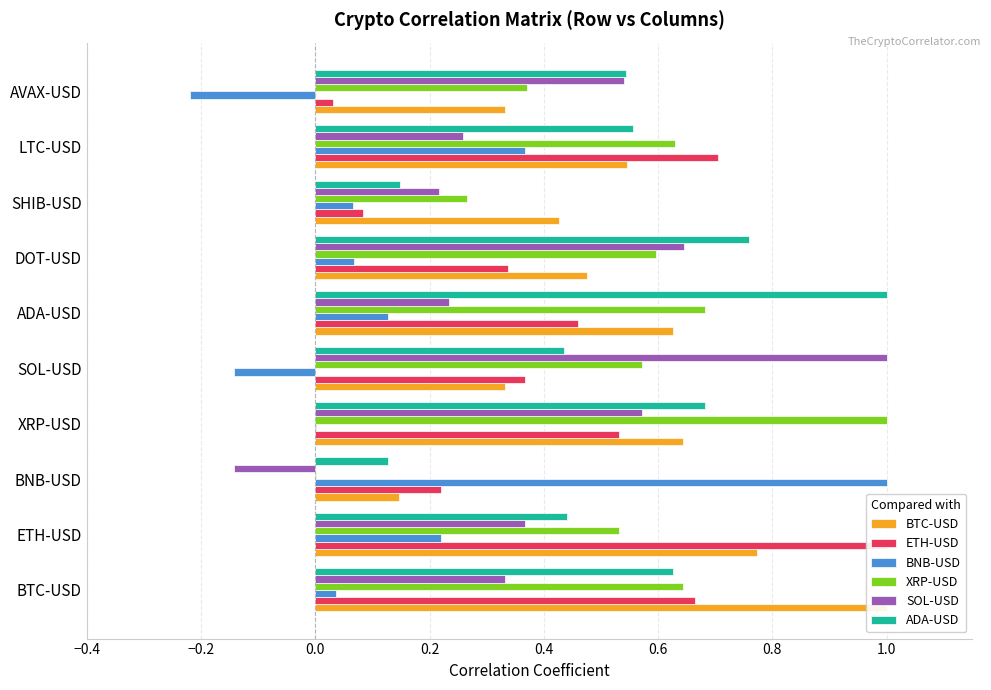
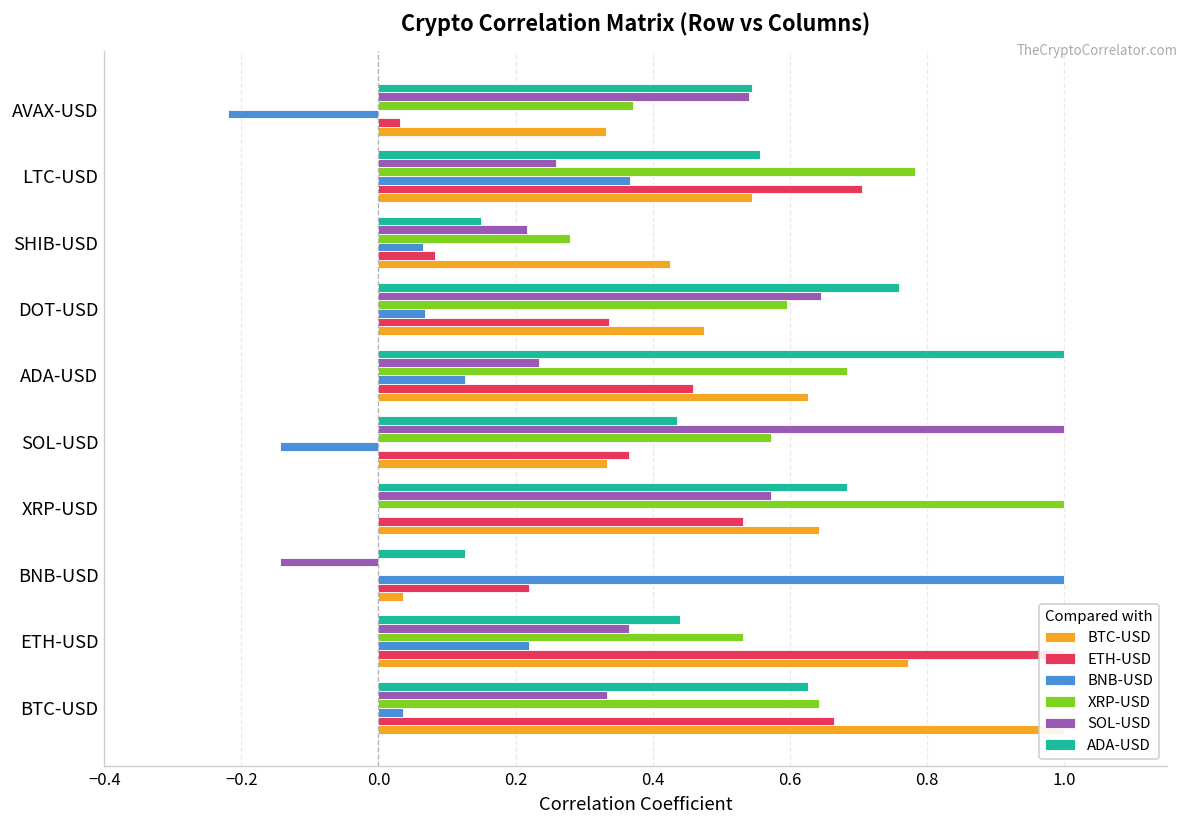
  {
    "BTC-USD": {
      "AVAX-USD": 0.33,
      "LTC-USD": 0.55,
      "SHIB-USD": 0.43,
      "DOT-USD": 0.48,
      "ADA-USD": 0.63,
      "SOL-USD": 0.33,
      "XRP-USD": 0.64,
-     "BNB-USD": 0.15,
+     "BNB-USD": 0.04,
      "ETH-USD": 0.77
    },
    "ETH-USD": {
      "AVAX-USD": 0.03,
      "LTC-USD": 0.71,
      "SHIB-USD": 0.08,
      "DOT-USD": 0.34,
      "ADA-USD": 0.46,
      "SOL-USD": 0.37,
      "XRP-USD": 0.53,
      "BNB-USD": 0.22,
      "BTC-USD": 0.66
    },
    "BNB-USD": {
      "AVAX-USD": -0.22,
      "LTC-USD": 0.37,
      "SHIB-USD": 0.07,
      "DOT-USD": 0.07,
      "ADA-USD": 0.13,
      "SOL-USD": -0.14,
      "BNB-USD": 1.00,
      "ETH-USD": 0.22,
      "BTC-USD": 0.04
    },
    "XRP-USD": {
      "AVAX-USD": 0.37,
-     "LTC-USD": 0.63,
-     "SHIB-USD": 0.27,
+     "LTC-USD": 0.78,
+     "SHIB-USD": 0.28,
      "DOT-USD": 0.60,
      "ADA-USD": 0.68,
      "SOL-USD": 0.57,
      "XRP-USD": 1.00,
      "ETH-USD": 0.53,
      "BTC-USD": 0.64
    },
    "SOL-USD": {
      "AVAX-USD": 0.54,
      "LTC-USD": 0.26,
      "SHIB-USD": 0.22,
      "DOT-USD": 0.65,
      "ADA-USD": 0.23,
      "SOL-USD": 1.00,
      "XRP-USD": 0.57,
      "BNB-USD": -0.14,
      "ETH-USD": 0.37,
      "BTC-USD": 0.33
    },
    "ADA-USD": {
      "AVAX-USD": 0.54,
      "LTC-USD": 0.56,
      "SHIB-USD": 0.15,
      "DOT-USD": 0.76,
      "ADA-USD": 1.00,
      "SOL-USD": 0.44,
      "XRP-USD": 0.68,
      "BNB-USD": 0.13,
      "ETH-USD": 0.44,
      "BTC-USD": 0.63
    }
  }
